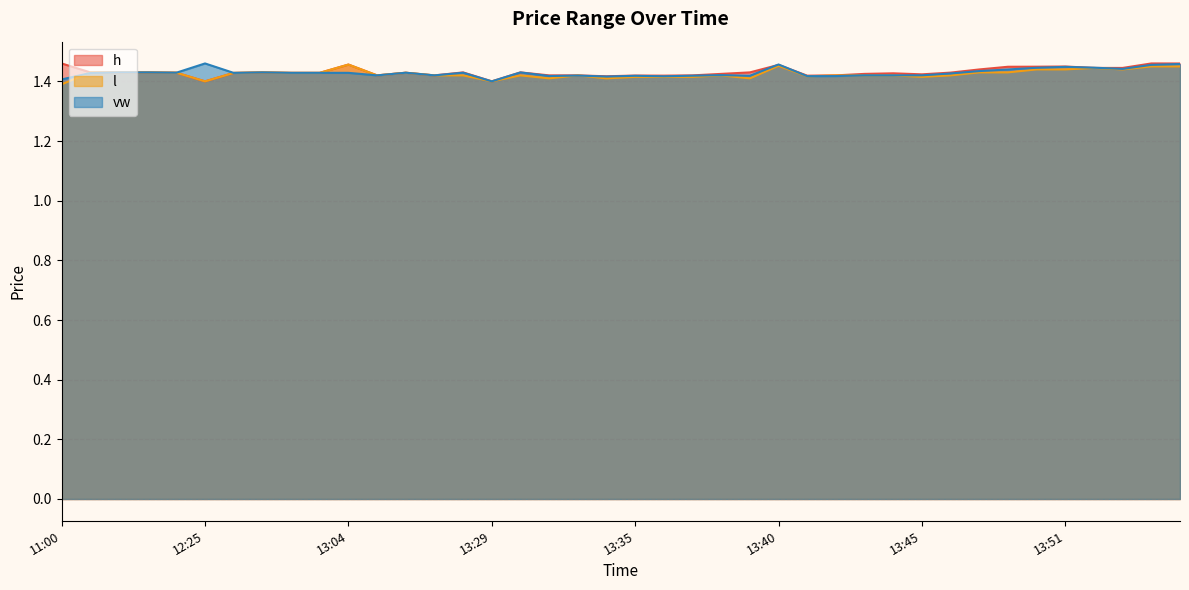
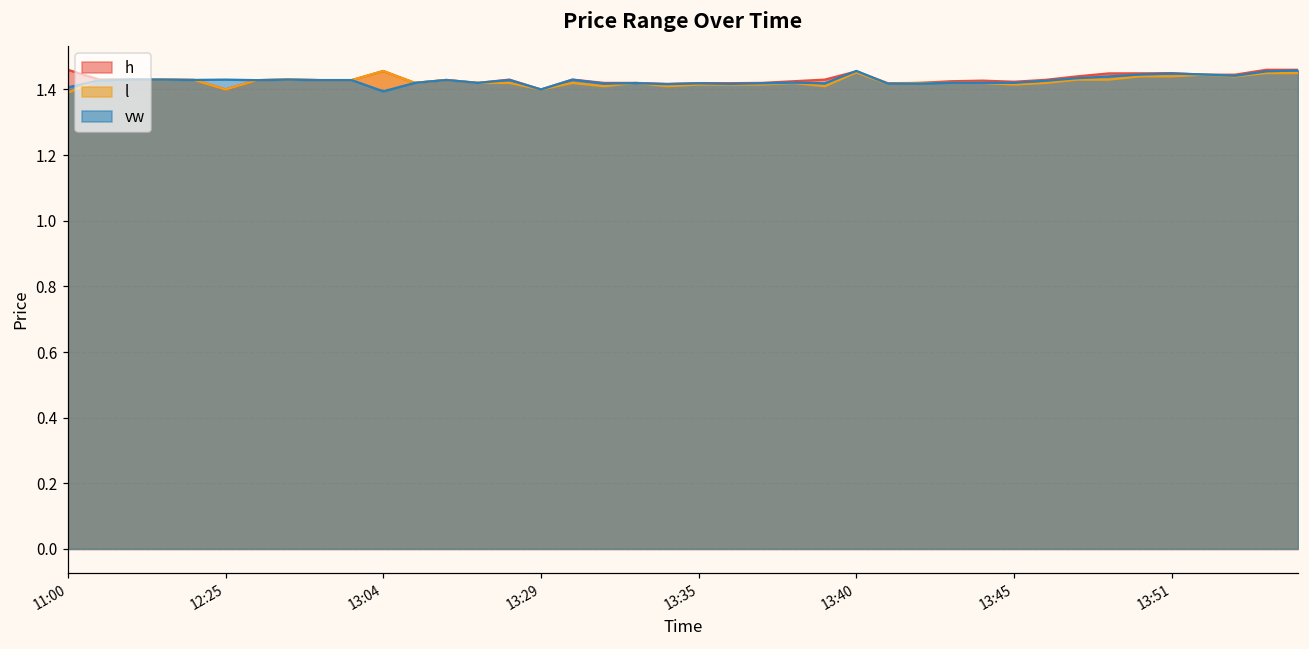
  {
    "h": {
      "11:00": 1.46
    },
    "l": {
      "11:00": 1.39,
      "13:51": 1.44
    },
    "vw": {
      "11:00": 1.41,
-     "12:25": 1.46,
-     "13:04": 1.43
+     "12:25": 1.43,
+     "13:04": 1.39
    }
  }
